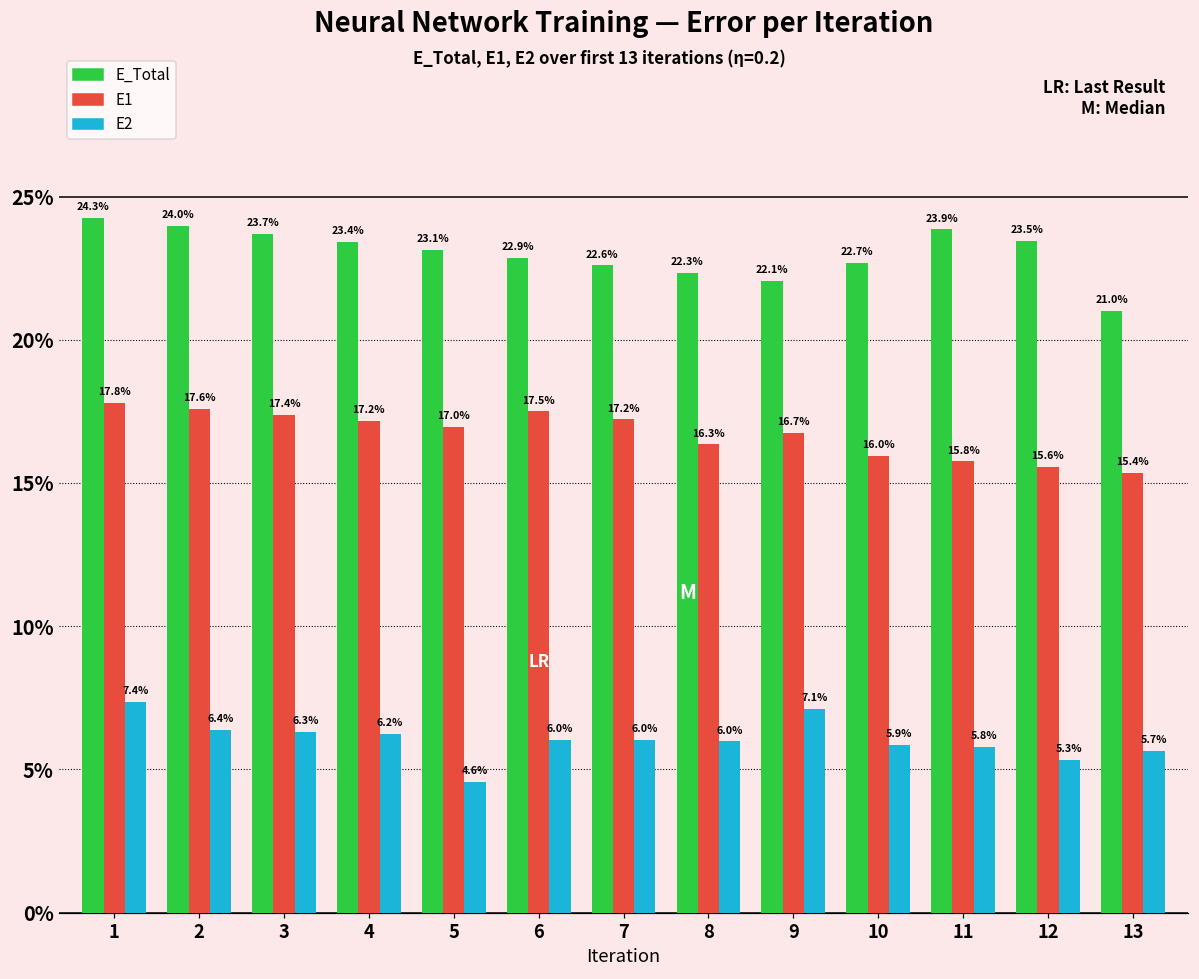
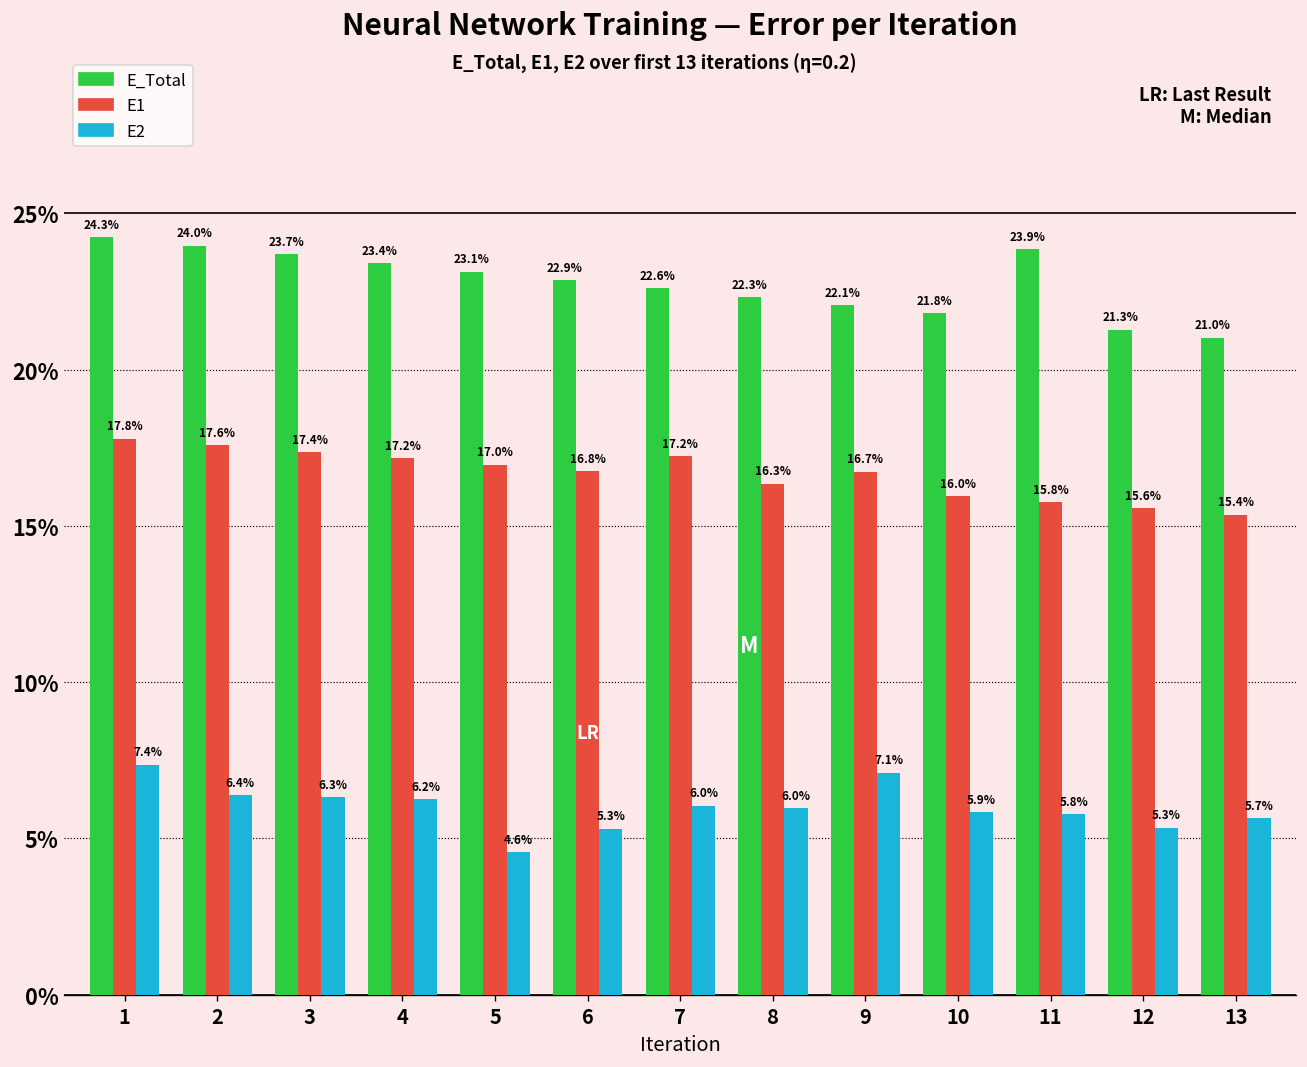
  {
    "E_Total": {
      "1": "24.3%",
      "2": "24.0%",
      "3": "23.7%",
      "4": "23.4%",
      "5": "23.1%",
      "6": "22.9%",
      "7": "22.6%",
      "8": "22.3%",
      "9": "22.1%",
-     "10": "22.7%",
+     "10": "21.8%",
      "11": "23.9%",
-     "12": "23.5%",
+     "12": "21.3%",
      "13": "21.0%"
    },
    "E1": {
      "1": "17.8%",
      "2": "17.6%",
      "3": "17.4%",
      "4": "17.2%",
      "5": "17.0%",
-     "6": "17.5%",
+     "6": "16.8%",
      "7": "17.2%",
      "8": "16.3%",
      "9": "16.7%",
      "10": "16.0%",
      "11": "15.8%",
      "12": "15.6%",
      "13": "15.4%"
    },
    "E2": {
      "1": "7.4%",
      "2": "6.4%",
      "3": "6.3%",
      "4": "6.2%",
      "5": "4.6%",
-     "6": "6.0%",
+     "6": "5.3%",
      "7": "6.0%",
      "8": "6.0%",
      "9": "7.1%",
      "10": "5.9%",
      "11": "5.8%",
      "12": "5.3%",
      "13": "5.7%"
    }
  }
